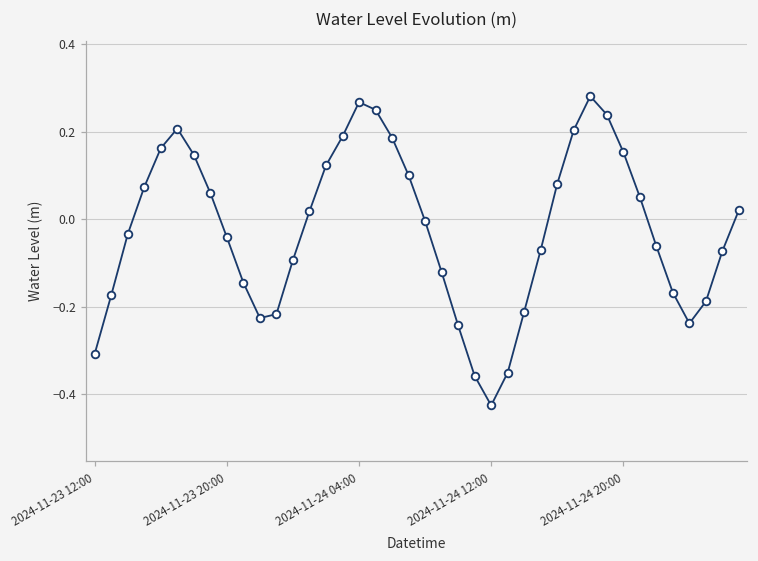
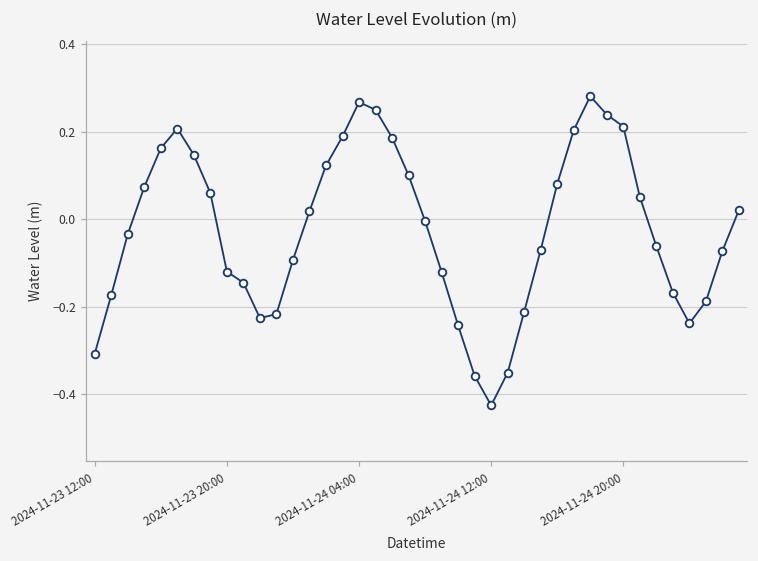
  {
    "2024-11-23 12:00": -0.31,
-   "2024-11-23 20:00": -0.04,
+   "2024-11-23 20:00": -0.12,
    "2024-11-24 04:00": 0.27,
    "2024-11-24 12:00": -0.43,
-   "2024-11-24 20:00": 0.15
+   "2024-11-24 20:00": 0.21
  }
